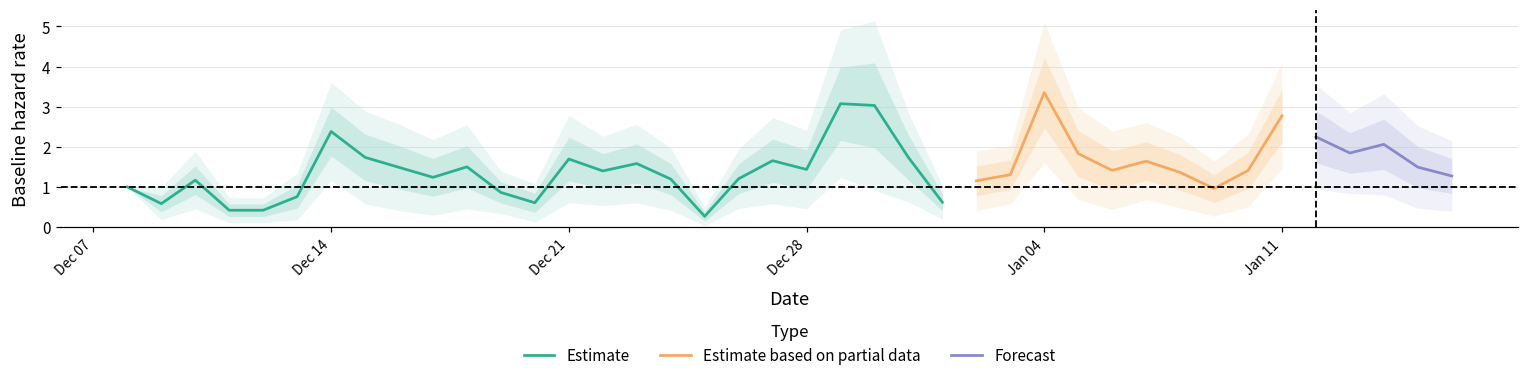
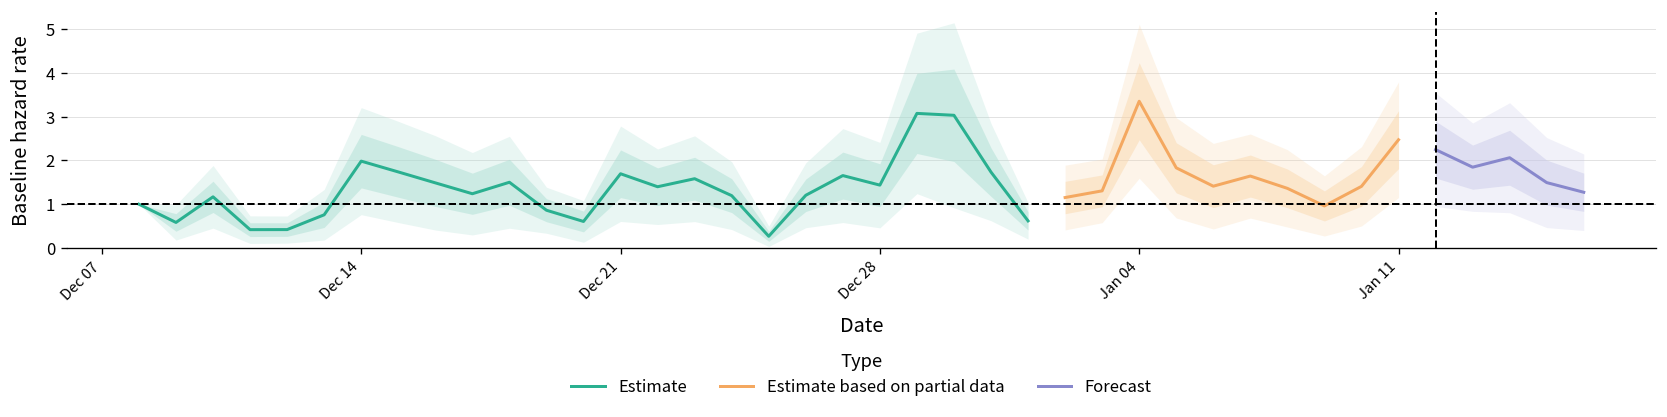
  {
    "Estimate": {
-     "Dec 14": 2.4,
+     "Dec 14": 2.0,
      "Dec 21": 1.7,
      "Dec 28": 1.4
    },
    "Estimate based on partial data": {
      "Jan 04": 3.4,
-     "Jan 11": 2.8
+     "Jan 11": 2.5
    }
  }
